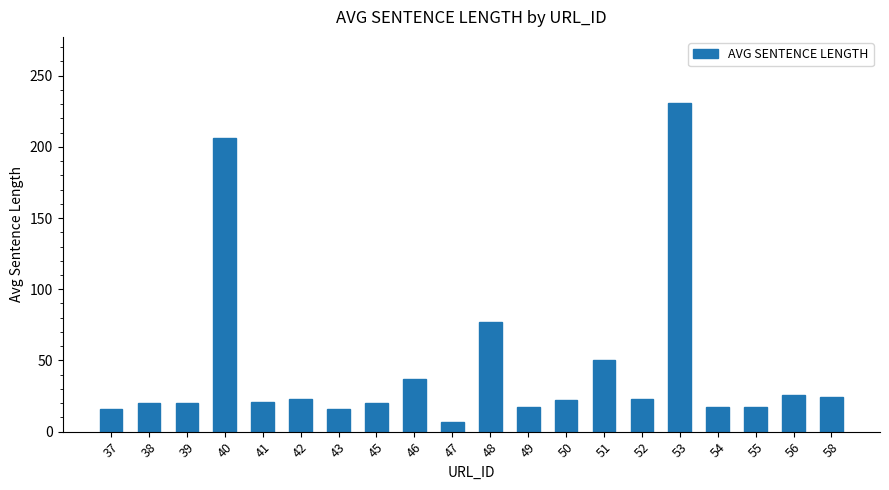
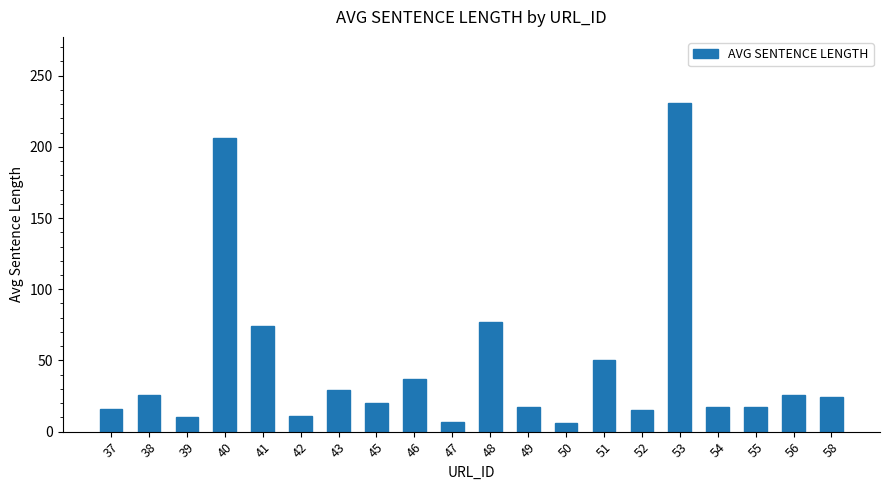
  {
    "37": 16,
-   "38": 20,
-   "39": 20,
+   "38": 26,
+   "39": 10,
    "40": 206,
-   "41": 21,
-   "42": 23,
-   "43": 16,
+   "41": 74,
+   "42": 11,
+   "43": 29,
    "45": 20,
    "46": 37,
    "47": 7,
    "48": 77,
    "49": 17,
-   "50": 22,
+   "50": 6,
    "51": 50,
-   "52": 23,
+   "52": 15,
    "53": 231,
    "54": 17,
    "55": 17,
    "56": 26,
    "58": 24
  }
